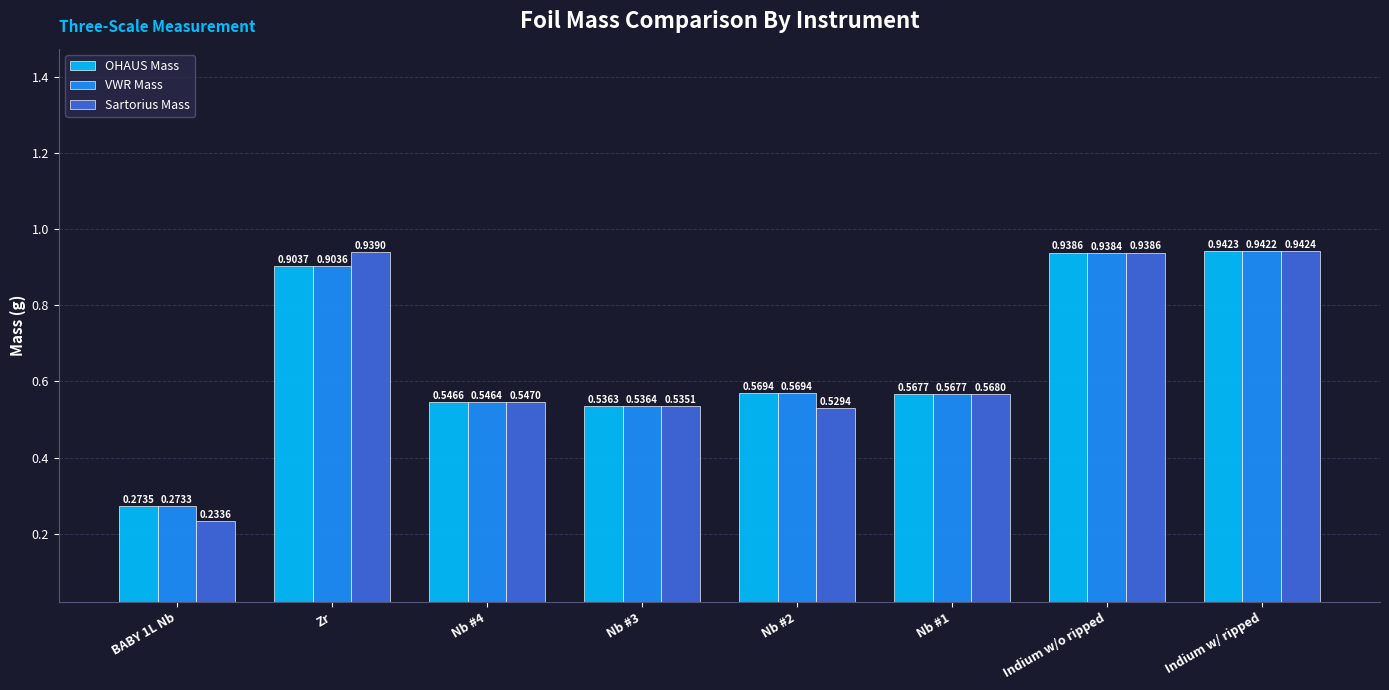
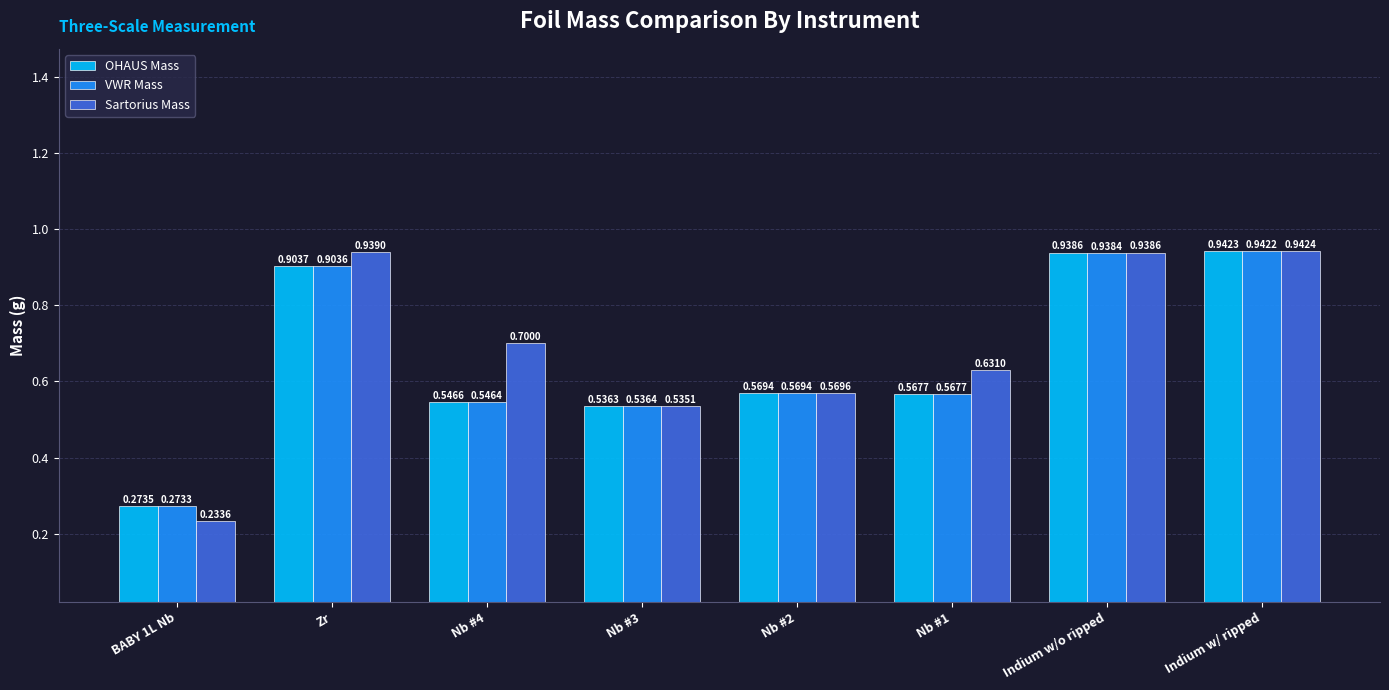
  {
    "Sartorius Mass": {
      "BABY 1L Nb": 0.2336,
      "Zr": 0.9390,
-     "Nb #4": 0.5470,
+     "Nb #4": 0.7000,
      "Nb #3": 0.5351,
-     "Nb #2": 0.5294,
-     "Nb #1": 0.5680,
+     "Nb #2": 0.5696,
+     "Nb #1": 0.6310,
      "Indium w/o ripped": 0.9386,
      "Indium w/ ripped": 0.9424
    }
  }
